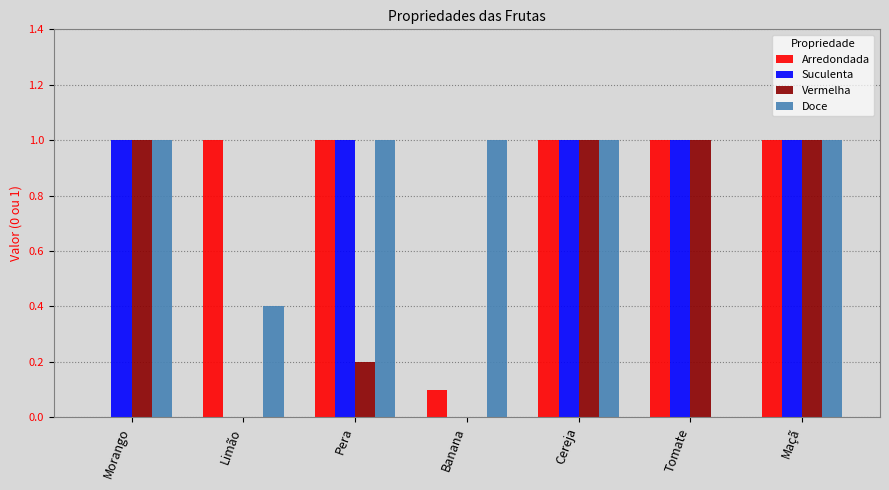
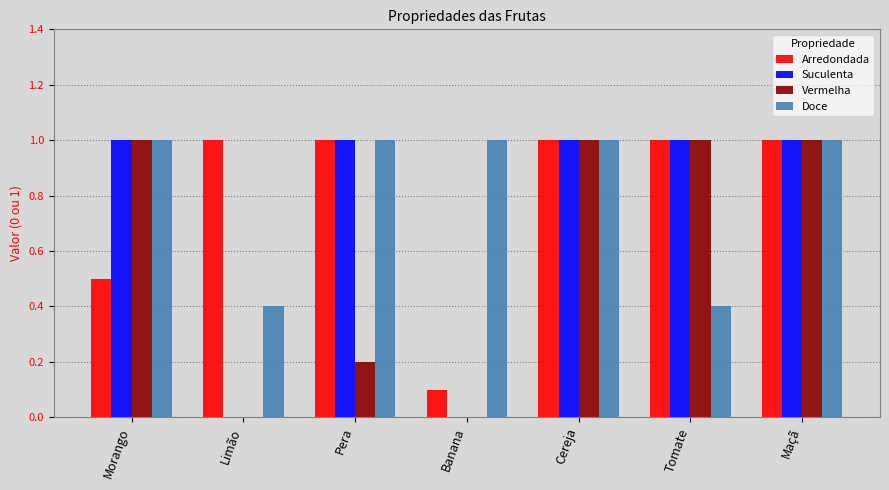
  {
    "Arredondada": {
-     "Morango": 0.0,
+     "Morango": 0.5,
      "Limão": 1.0,
      "Pera": 1.0,
      "Banana": 0.1,
      "Cereja": 1.0,
      "Tomate": 1.0,
      "Maçã": 1.0
    },
    "Suculenta": {
      "Morango": 1.0,
      "Limão": 0.0,
      "Pera": 1.0,
      "Banana": 0.0,
      "Cereja": 1.0,
      "Tomate": 1.0,
      "Maçã": 1.0
    },
    "Vermelha": {
      "Morango": 1.0,
      "Limão": 0.0,
      "Pera": 0.2,
      "Banana": 0.0,
      "Cereja": 1.0,
      "Tomate": 1.0,
      "Maçã": 1.0
    },
    "Doce": {
      "Morango": 1.0,
      "Limão": 0.4,
      "Pera": 1.0,
      "Banana": 1.0,
      "Cereja": 1.0,
-     "Tomate": 0.0,
+     "Tomate": 0.4,
      "Maçã": 1.0
    }
  }
